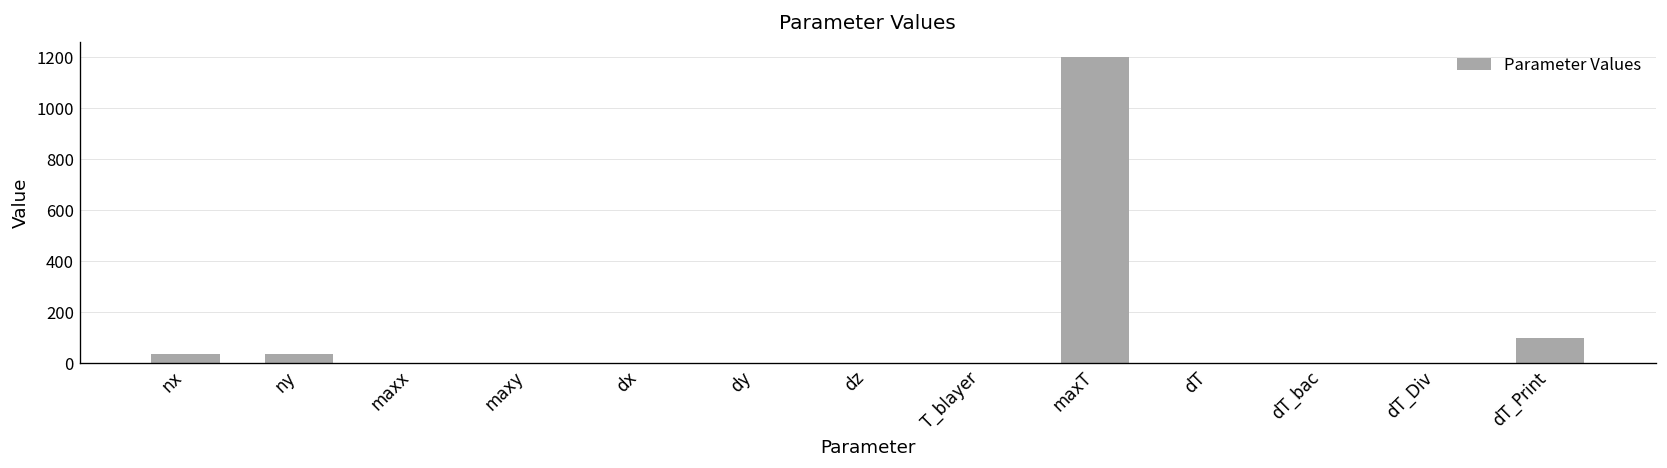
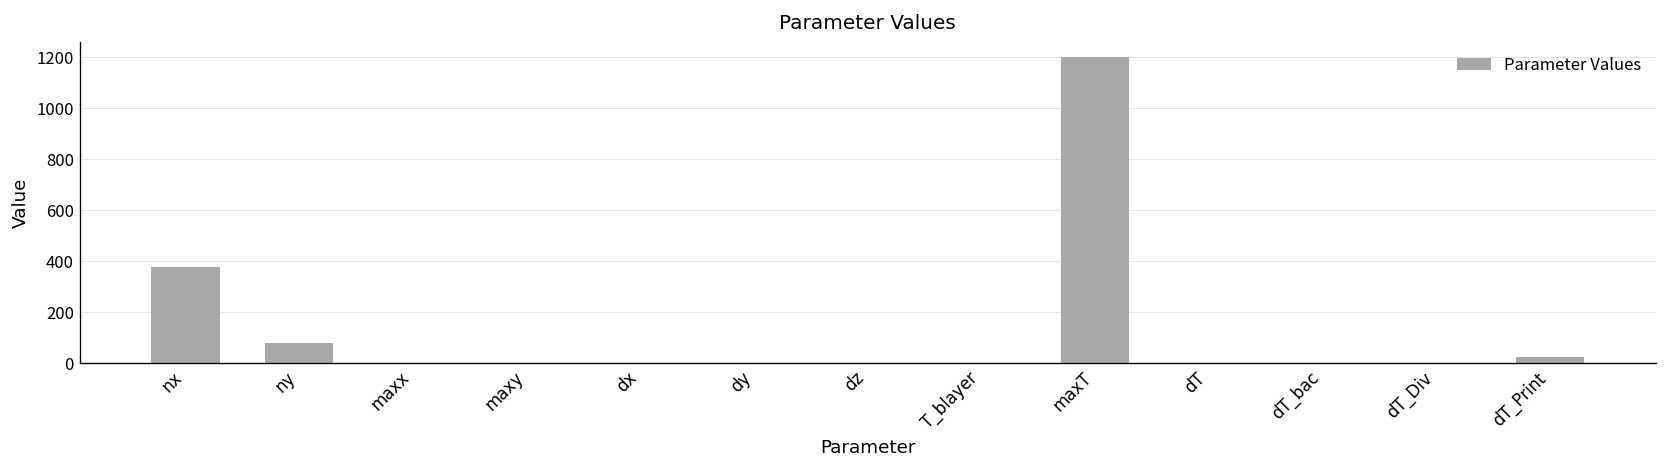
  {
-   "nx": 40,
-   "ny": 40,
+   "nx": 380,
+   "ny": 80,
    "maxT": 1200,
-   "dT_Print": 100
+   "dT_Print": 20
  }
